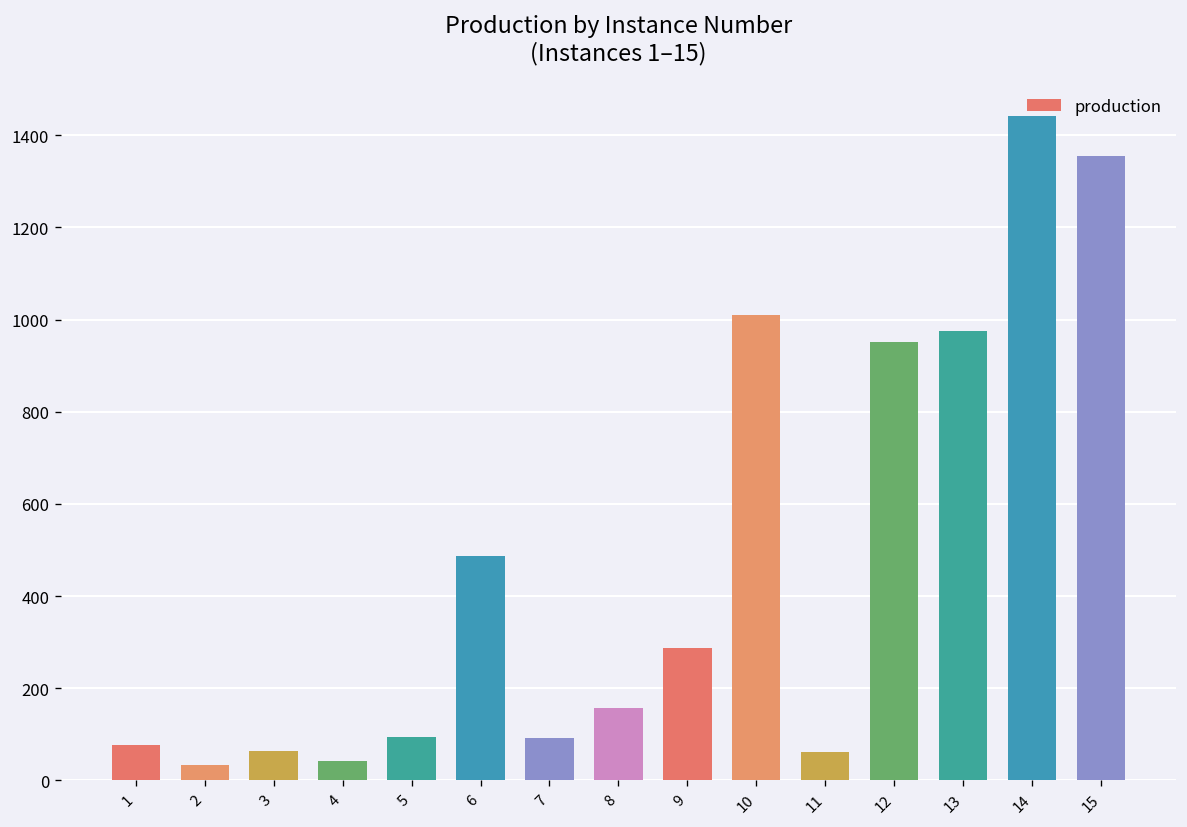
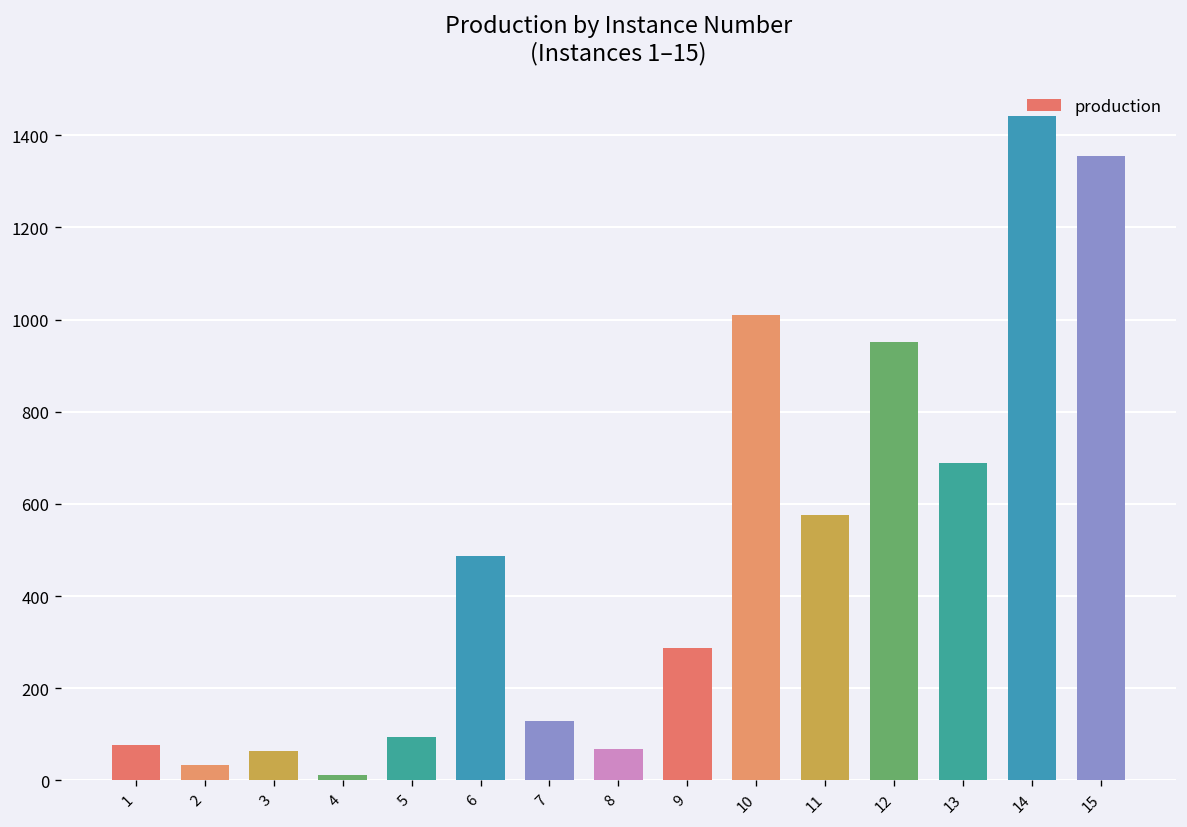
  {
    "1": 80,
    "2": 30,
    "3": 60,
-   "4": 40,
+   "4": 10,
    "5": 100,
    "6": 490,
-   "7": 90,
-   "8": 160,
+   "7": 130,
+   "8": 70,
    "9": 290,
    "10": 1010,
-   "11": 60,
+   "11": 580,
    "12": 950,
-   "13": 980,
+   "13": 690,
    "14": 1440,
    "15": 1350
  }
